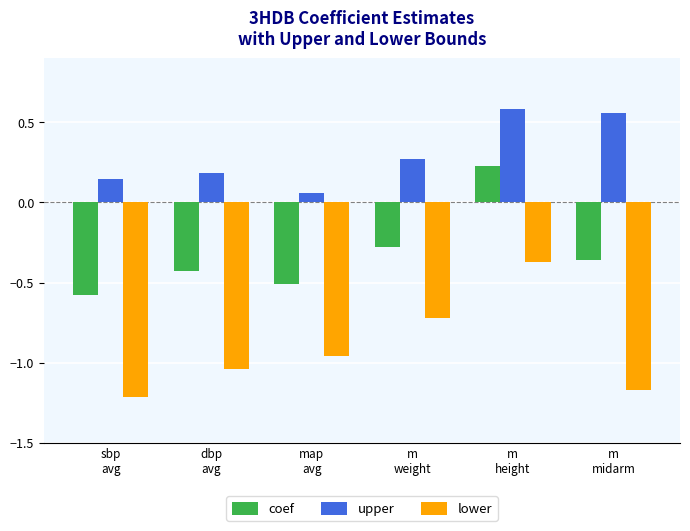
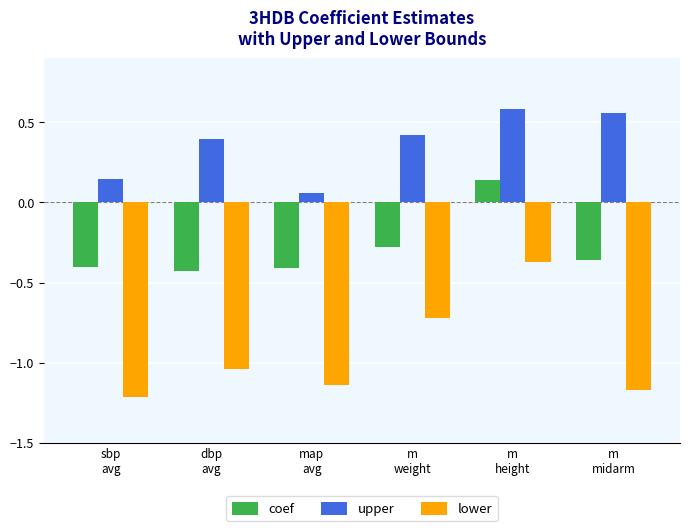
  {
    "coef": {
-     "sbp avg": -0.58,
+     "sbp avg": -0.40,
      "dbp avg": -0.43,
-     "map avg": -0.51,
+     "map avg": -0.41,
      "m weight": -0.28,
-     "m height": 0.23,
+     "m height": 0.14,
      "m midarm": -0.36
    },
    "upper": {
      "sbp avg": 0.15,
-     "dbp avg": 0.18,
+     "dbp avg": 0.40,
      "map avg": 0.06,
-     "m weight": 0.27,
+     "m weight": 0.42,
      "m height": 0.58,
      "m midarm": 0.56
    },
    "lower": {
      "sbp avg": -1.21,
      "dbp avg": -1.04,
-     "map avg": -0.96,
+     "map avg": -1.14,
      "m weight": -0.72,
      "m height": -0.37,
      "m midarm": -1.17
    }
  }
